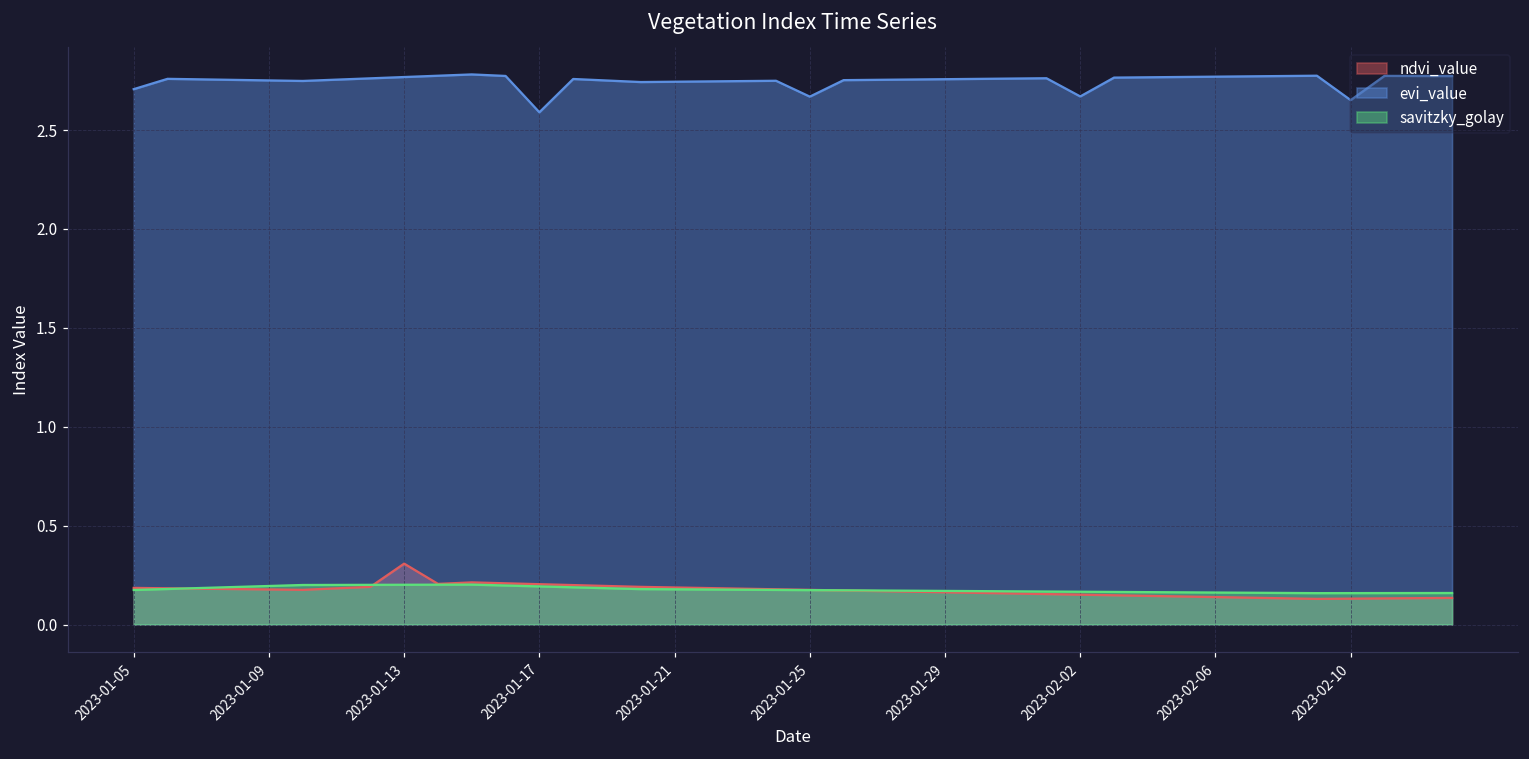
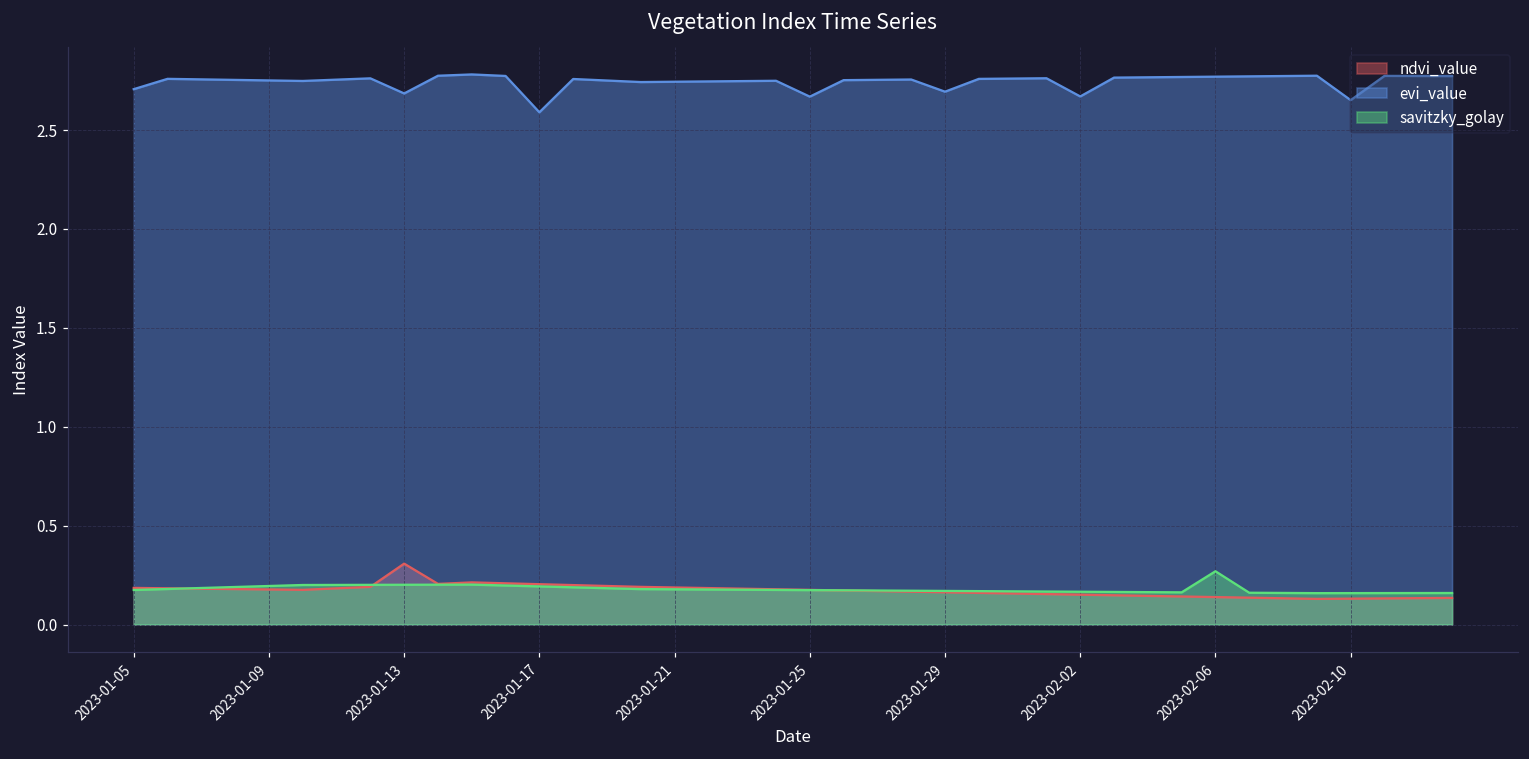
  {
    "ndvi_value": {
      "2023-01-09": 0.18,
      "2023-01-13": 0.31,
      "2023-02-02": 0.15,
      "2023-02-06": 0.14,
      "2023-02-10": 0.13
    },
    "evi_value": {
      "2023-01-05": 2.71,
      "2023-01-09": 2.75,
-     "2023-01-13": 2.77,
+     "2023-01-13": 2.69,
      "2023-01-17": 2.59,
      "2023-01-21": 2.74,
      "2023-01-25": 2.67,
-     "2023-01-29": 2.76,
+     "2023-01-29": 2.69,
      "2023-02-02": 2.67,
      "2023-02-06": 2.77
    },
    "savitzky_golay": {
      "2023-01-09": 0.19,
      "2023-01-13": 0.20,
      "2023-02-02": 0.17,
-     "2023-02-06": 0.16,
+     "2023-02-06": 0.27,
      "2023-02-10": 0.16
    }
  }
